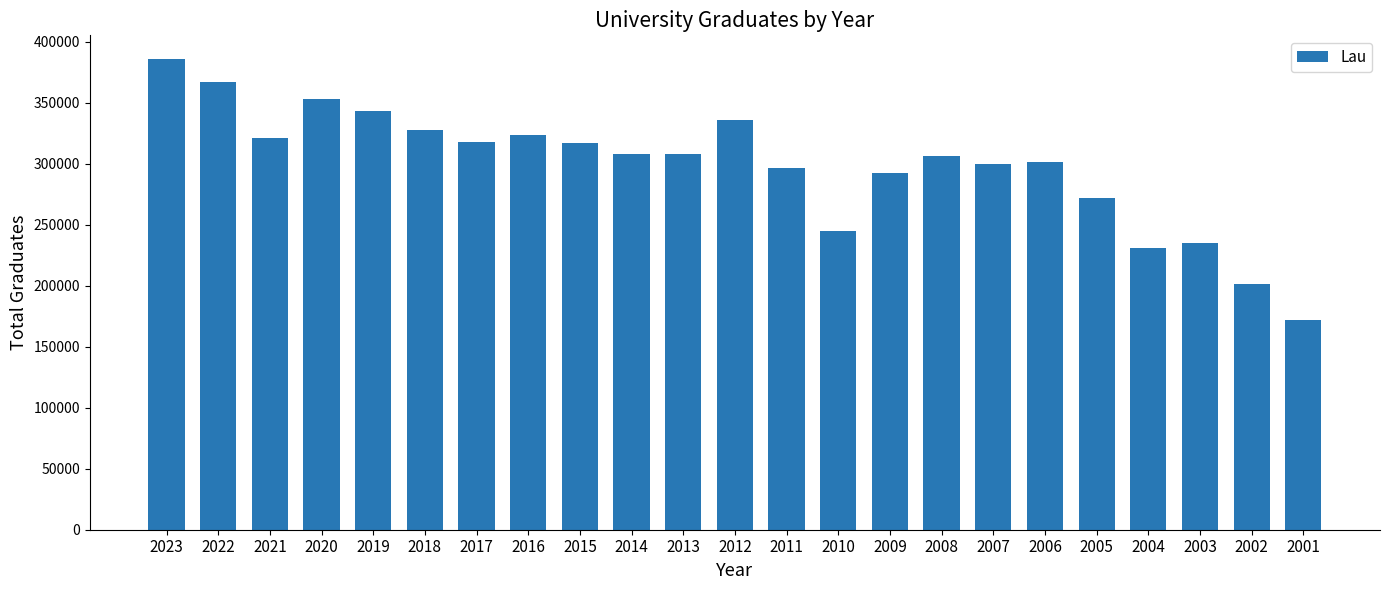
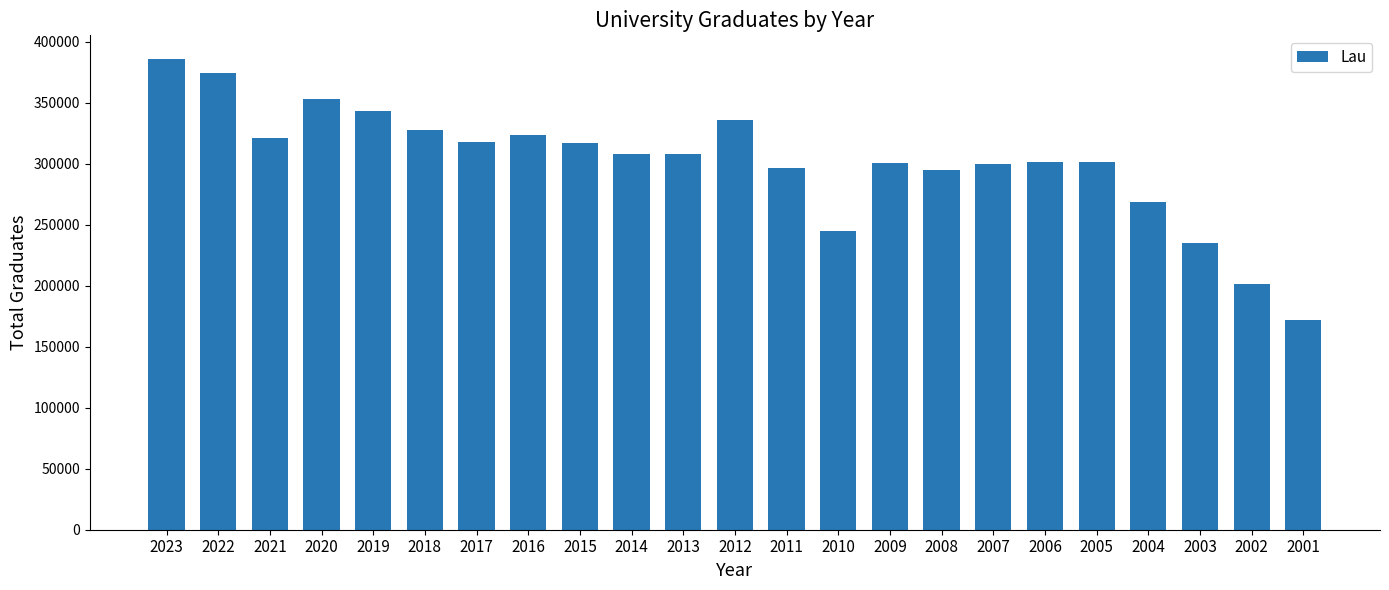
  {
    "2023": 386000,
-   "2022": 367000,
+   "2022": 375000,
    "2021": 321000,
    "2020": 353000,
    "2019": 343000,
    "2018": 328000,
    "2017": 318000,
    "2016": 323000,
    "2015": 317000,
    "2014": 308000,
    "2013": 308000,
    "2012": 336000,
    "2011": 297000,
    "2010": 245000,
-   "2009": 293000,
-   "2008": 306000,
+   "2009": 300000,
+   "2008": 295000,
    "2007": 300000,
    "2006": 301000,
-   "2005": 272000,
-   "2004": 231000,
+   "2005": 301000,
+   "2004": 269000,
    "2003": 235000,
    "2002": 201000,
    "2001": 172000
  }
